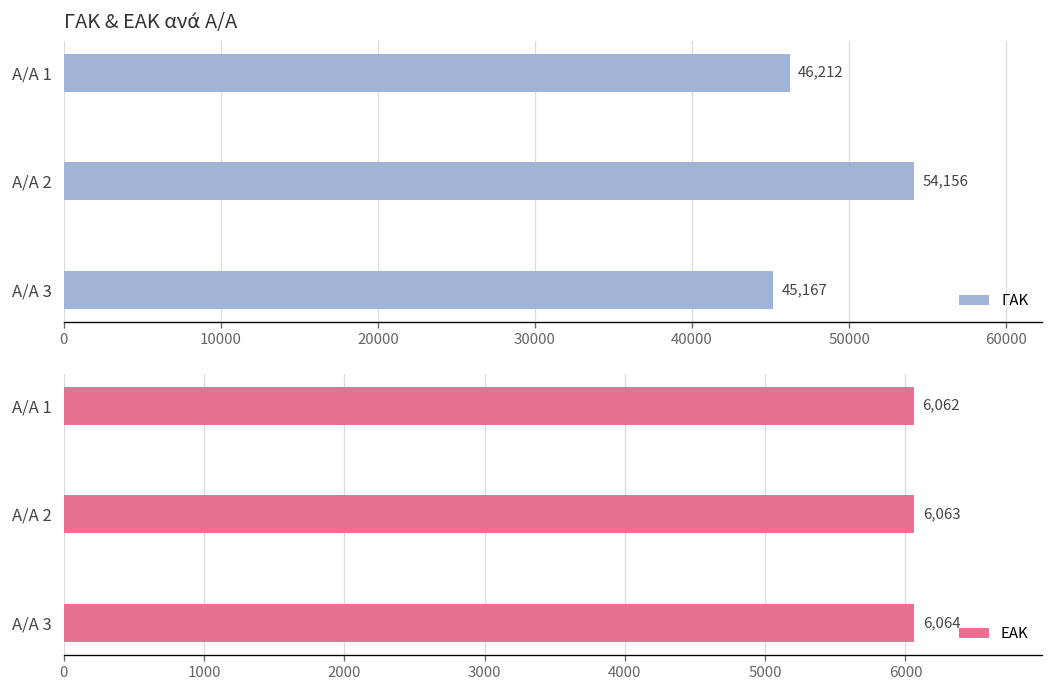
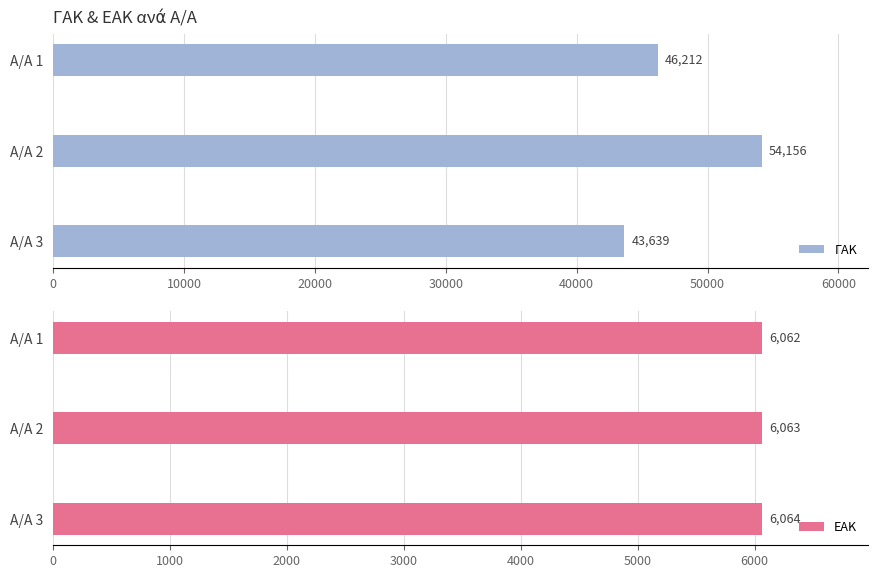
  {
    "ΓΑΚ & ΕΑΚ ανά A/A": {
      "A/A 1": "46,212",
      "A/A 2": "54,156",
-     "A/A 3": "45,167"
+     "A/A 3": "43,639"
    }
  }
